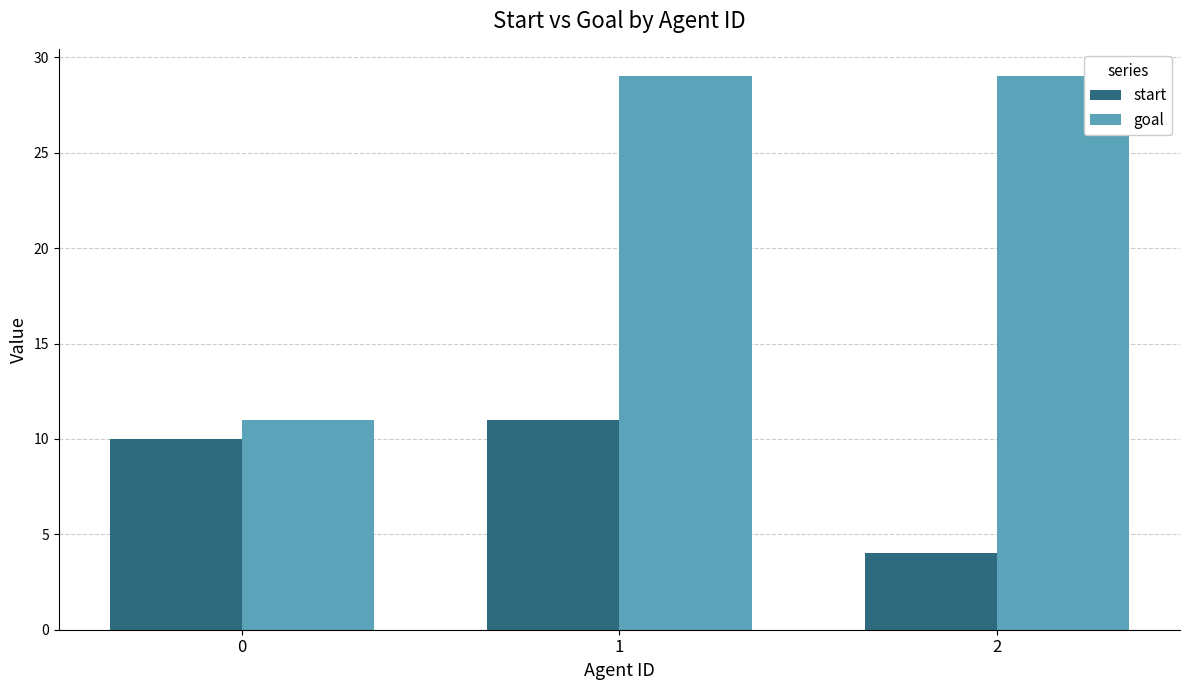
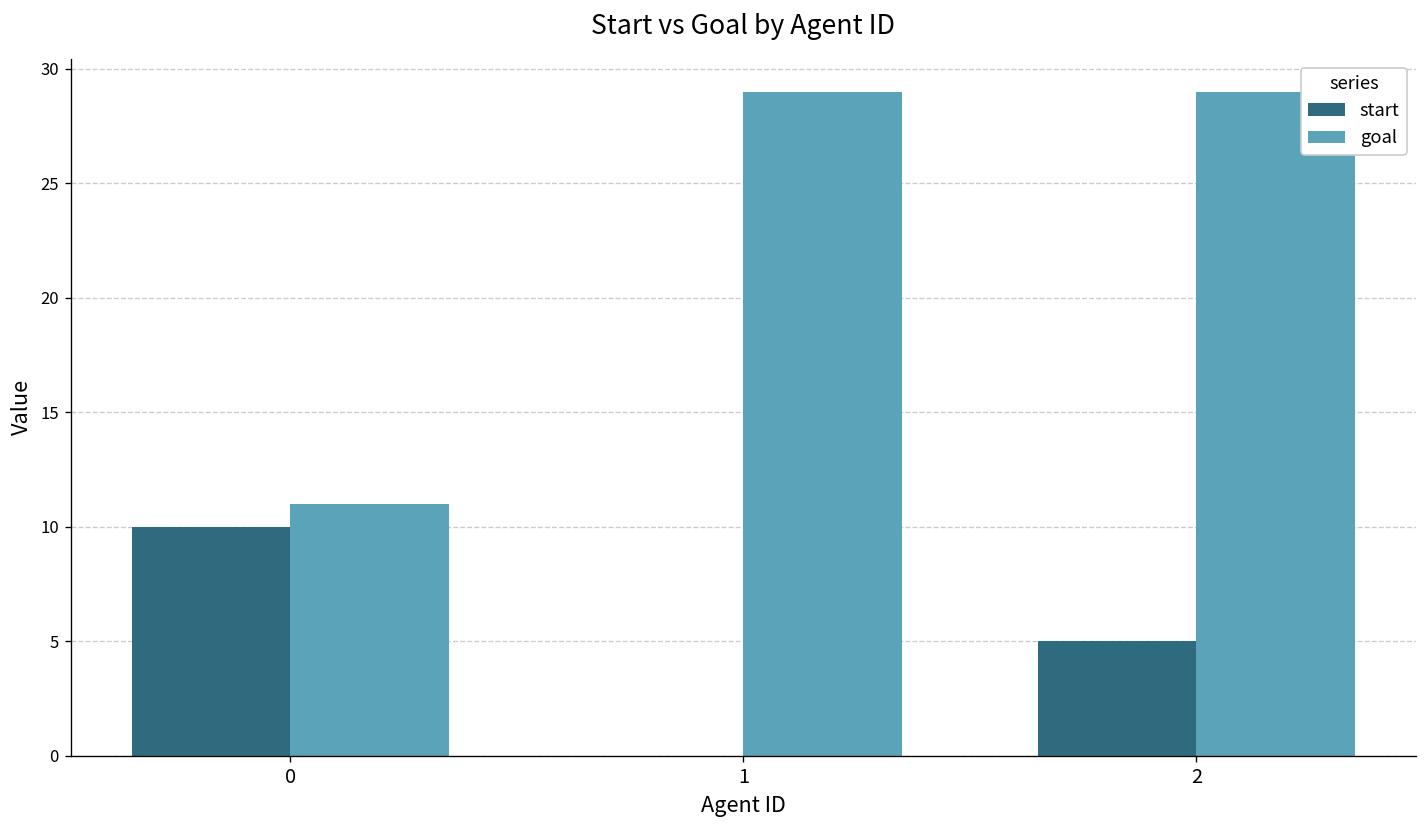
  {
    "start": {
      "0": 10,
-     "1": 11,
-     "2": 4
+     "1": 0,
+     "2": 5
    },
    "goal": {
      "0": 11,
      "1": 29,
      "2": 29
    }
  }
